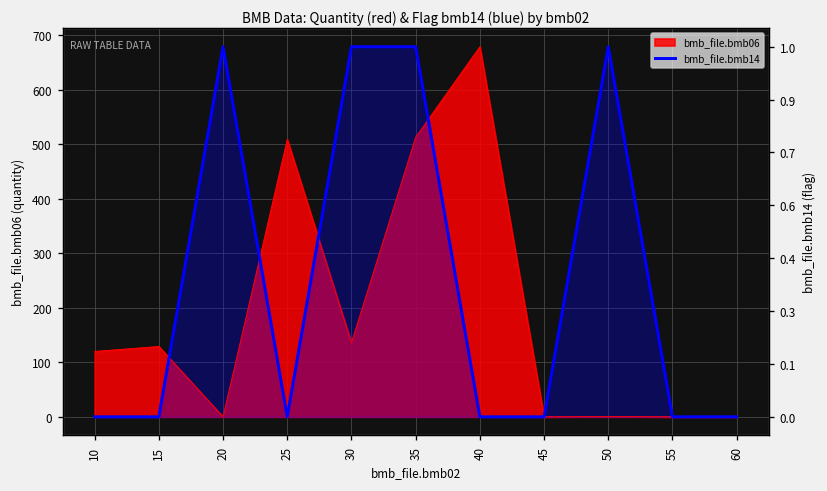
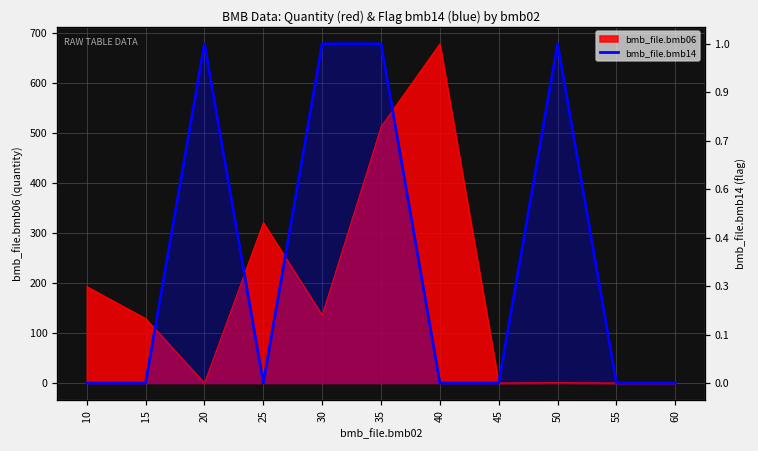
  {
    "bmb_file.bmb06": {
-     "10": 120,
+     "10": 190,
      "15": 130,
      "20": 0,
-     "25": 510,
+     "25": 320,
      "30": 140,
      "35": 510,
      "40": 680,
      "50": 0
    }
  }
